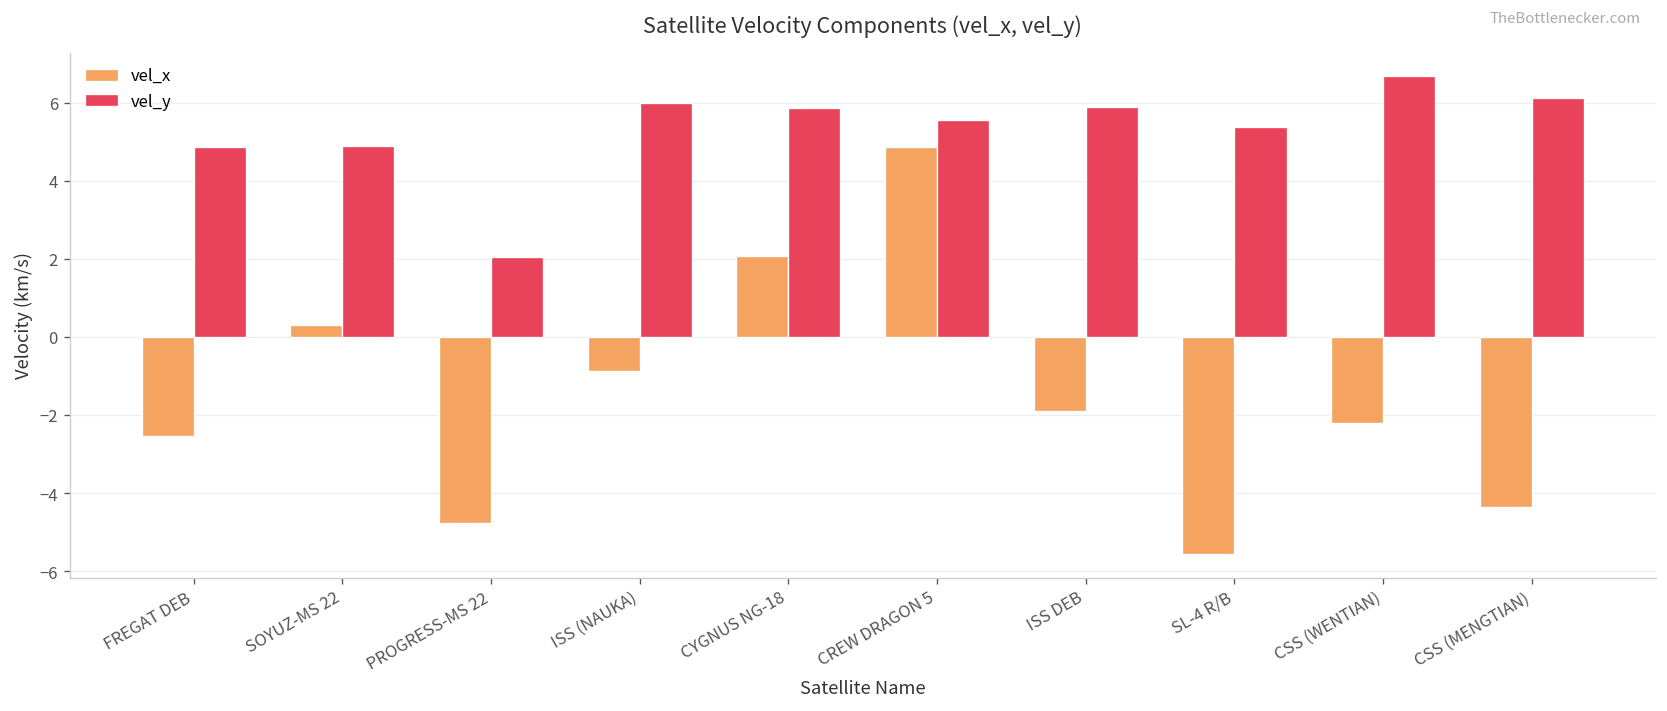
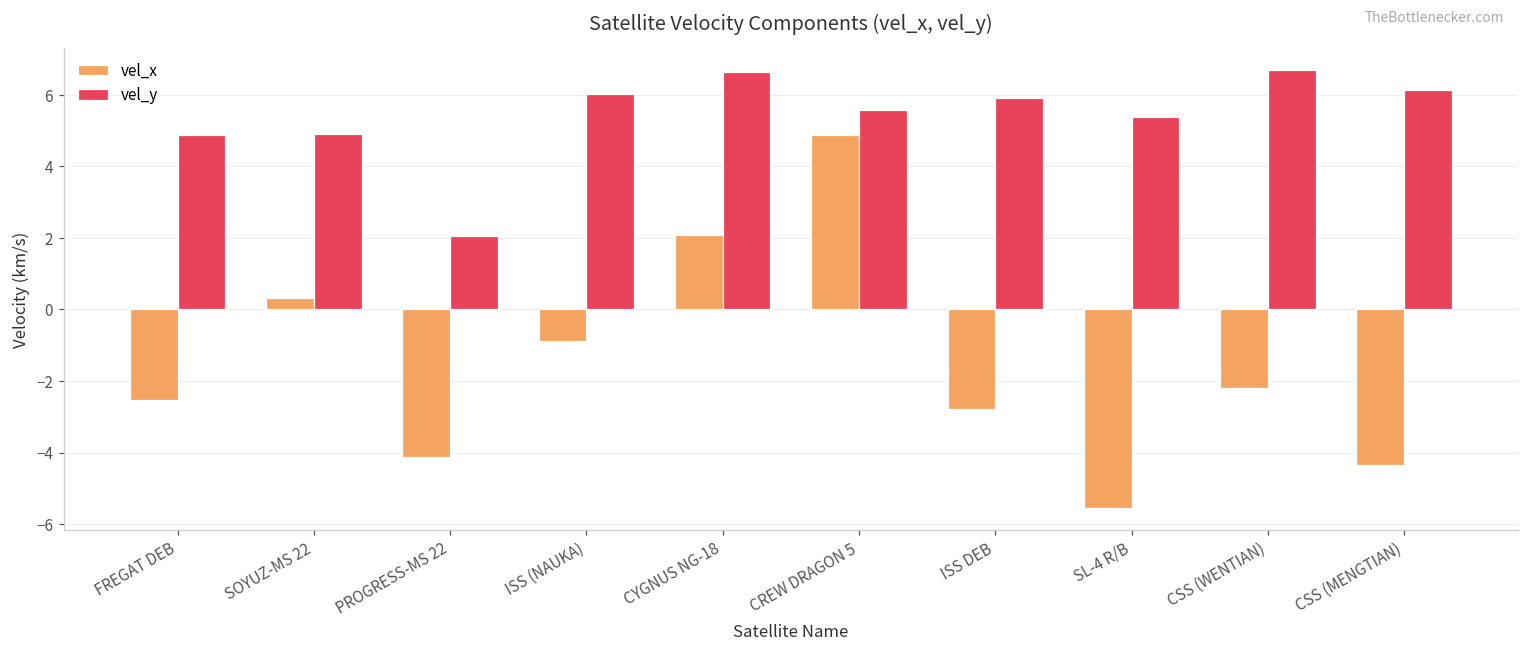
  {
    "vel_x": {
      "FREGAT DEB": -2.5,
      "SOYUZ-MS 22": 0.3,
-     "PROGRESS-MS 22": -4.8,
+     "PROGRESS-MS 22": -4.1,
      "ISS (NAUKA)": -0.9,
      "CYGNUS NG-18": 2.1,
      "CREW DRAGON 5": 4.9,
-     "ISS DEB": -1.9,
+     "ISS DEB": -2.8,
      "SL-4 R/B": -5.5,
      "CSS (WENTIAN)": -2.2,
      "CSS (MENGTIAN)": -4.3
    },
    "vel_y": {
      "FREGAT DEB": 4.9,
      "SOYUZ-MS 22": 4.9,
      "PROGRESS-MS 22": 2.1,
      "ISS (NAUKA)": 6.0,
-     "CYGNUS NG-18": 5.9,
+     "CYGNUS NG-18": 6.6,
      "CREW DRAGON 5": 5.6,
      "ISS DEB": 5.9,
      "SL-4 R/B": 5.4,
      "CSS (WENTIAN)": 6.7,
      "CSS (MENGTIAN)": 6.1
    }
  }
